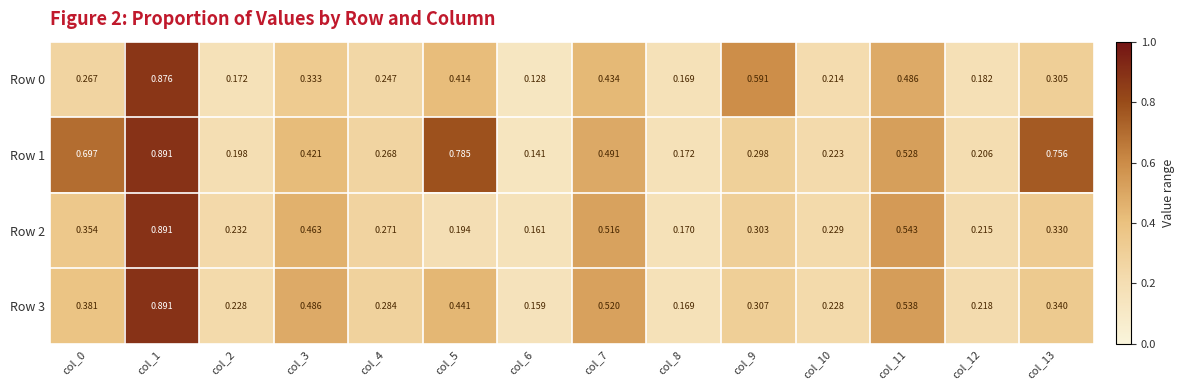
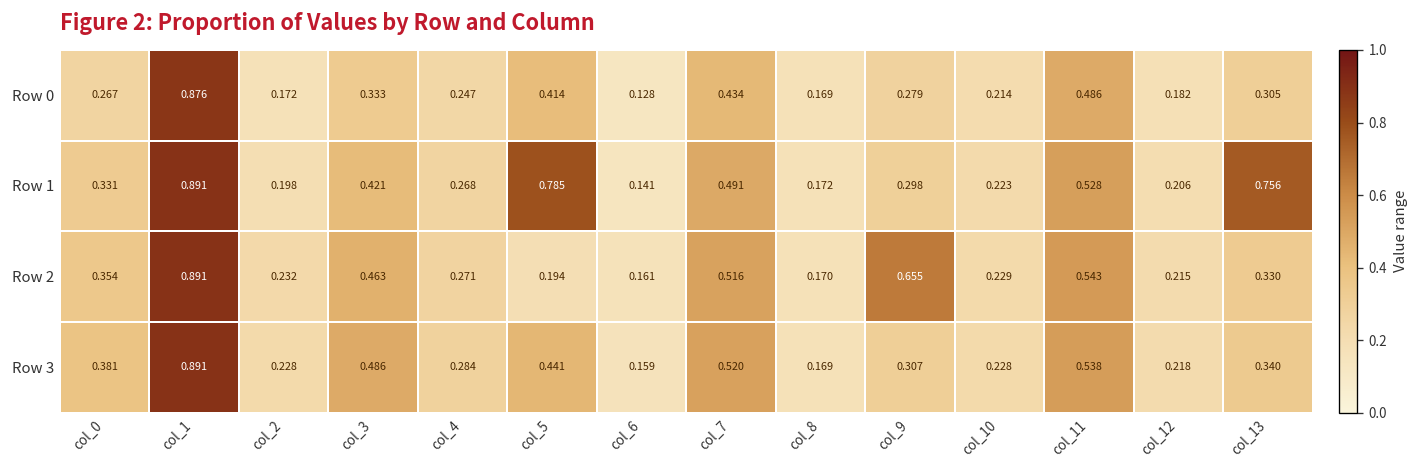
  {
    "Row 0": {
      "col_0": 0.267,
      "col_1": 0.876,
      "col_2": 0.172,
      "col_3": 0.333,
      "col_4": 0.247,
      "col_5": 0.414,
      "col_6": 0.128,
      "col_7": 0.434,
      "col_8": 0.169,
-     "col_9": 0.591,
+     "col_9": 0.279,
      "col_10": 0.214,
      "col_11": 0.486,
      "col_12": 0.182,
      "col_13": 0.305
    },
    "Row 1": {
-     "col_0": 0.697,
+     "col_0": 0.331,
      "col_1": 0.891,
      "col_2": 0.198,
      "col_3": 0.421,
      "col_4": 0.268,
      "col_5": 0.785,
      "col_6": 0.141,
      "col_7": 0.491,
      "col_8": 0.172,
      "col_9": 0.298,
      "col_10": 0.223,
      "col_11": 0.528,
      "col_12": 0.206,
      "col_13": 0.756
    },
    "Row 2": {
      "col_0": 0.354,
      "col_1": 0.891,
      "col_2": 0.232,
      "col_3": 0.463,
      "col_4": 0.271,
      "col_5": 0.194,
      "col_6": 0.161,
      "col_7": 0.516,
      "col_8": 0.170,
-     "col_9": 0.303,
+     "col_9": 0.655,
      "col_10": 0.229,
      "col_11": 0.543,
      "col_12": 0.215,
      "col_13": 0.330
    },
    "Row 3": {
      "col_0": 0.381,
      "col_1": 0.891,
      "col_2": 0.228,
      "col_3": 0.486,
      "col_4": 0.284,
      "col_5": 0.441,
      "col_6": 0.159,
      "col_7": 0.520,
      "col_8": 0.169,
      "col_9": 0.307,
      "col_10": 0.228,
      "col_11": 0.538,
      "col_12": 0.218,
      "col_13": 0.340
    }
  }
